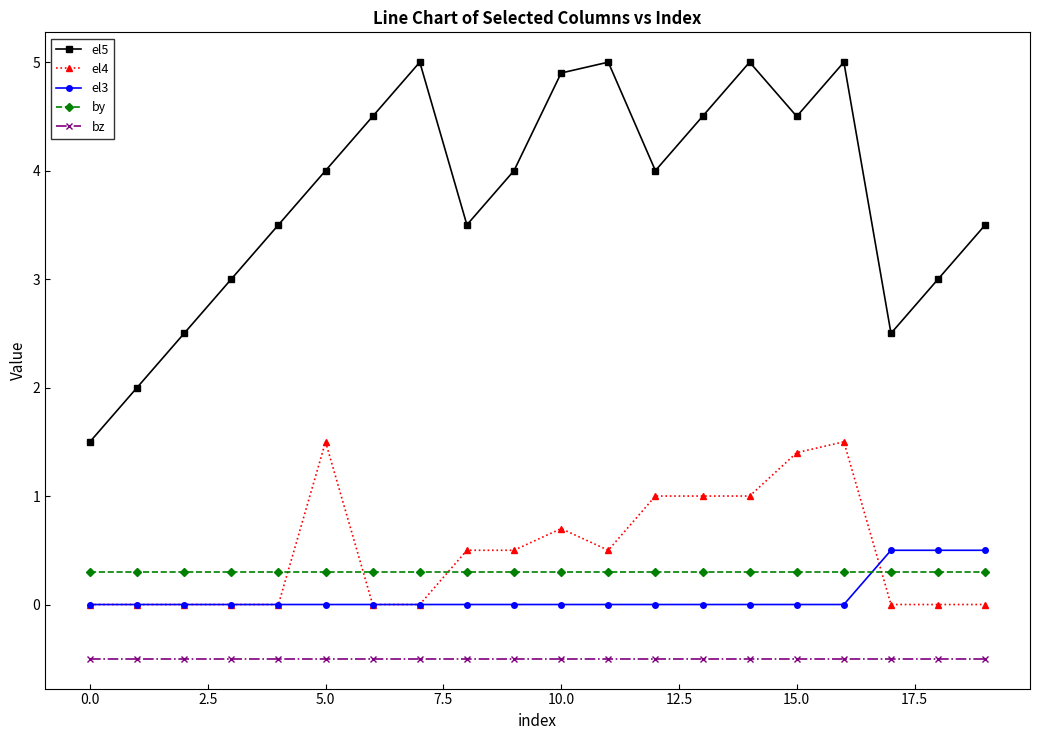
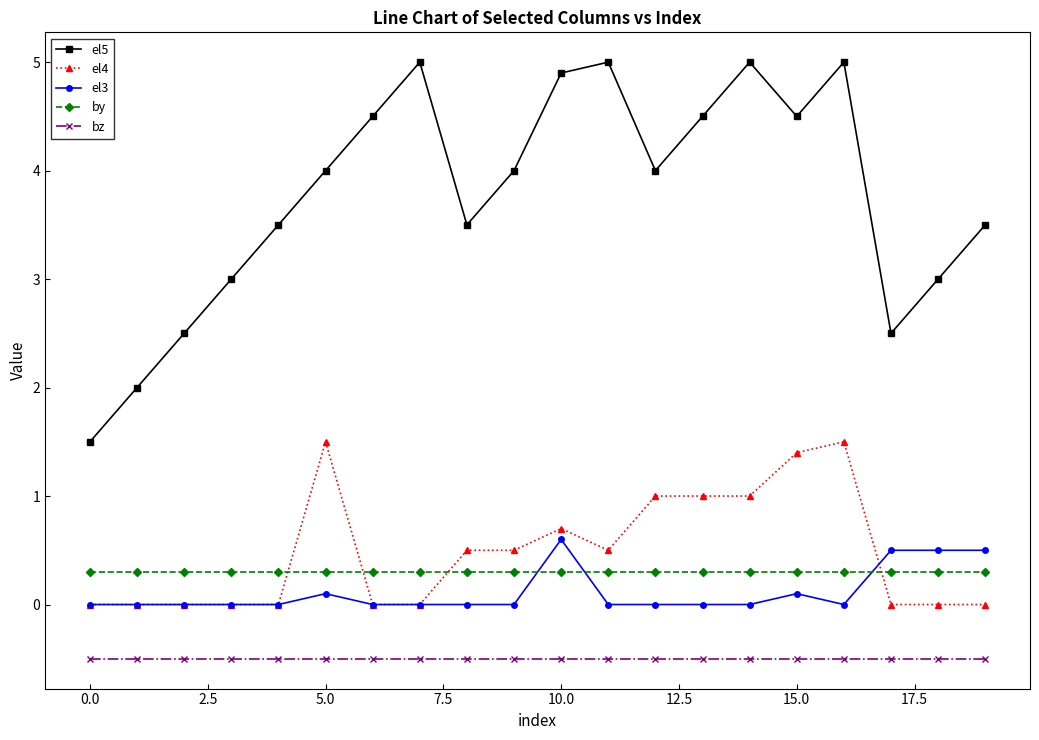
  {
    "el5": {
      "0.0": 1.5,
      "5.0": 4.0,
      "10.0": 4.9,
      "15.0": 4.5
    },
    "el4": {
      "5.0": 1.5,
      "10.0": 0.7,
      "15.0": 1.4
    },
    "el3": {
-     "5.0": 0.0,
-     "10.0": 0.0,
-     "15.0": 0.0
+     "5.0": 0.1,
+     "10.0": 0.6,
+     "15.0": 0.1
    },
    "by": {
      "0.0": 0.3,
      "5.0": 0.3,
      "10.0": 0.3,
      "15.0": 0.3
    },
    "bz": {
      "0.0": -0.5,
      "5.0": -0.5,
      "10.0": -0.5,
      "15.0": -0.5
    }
  }
